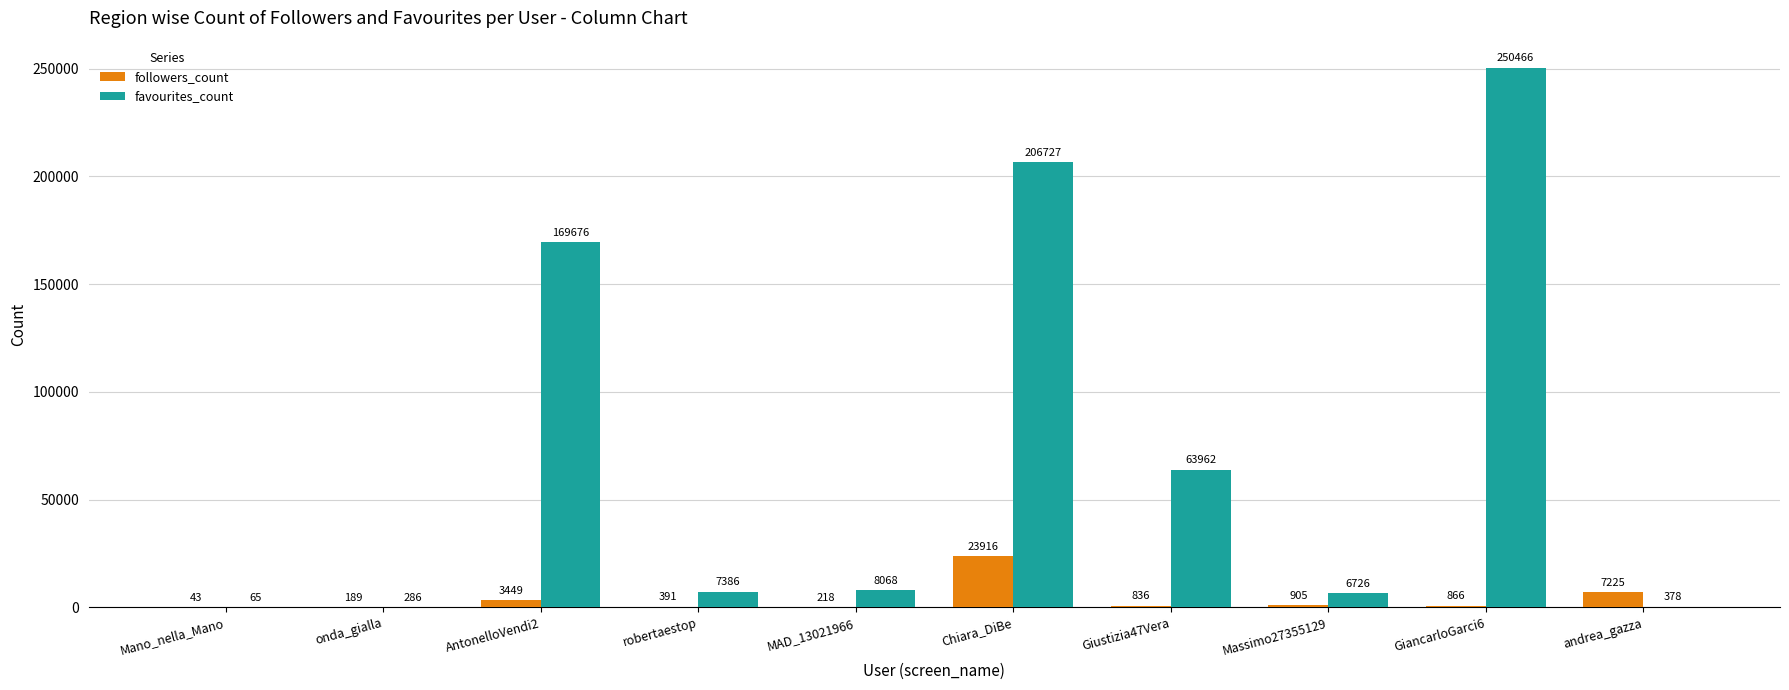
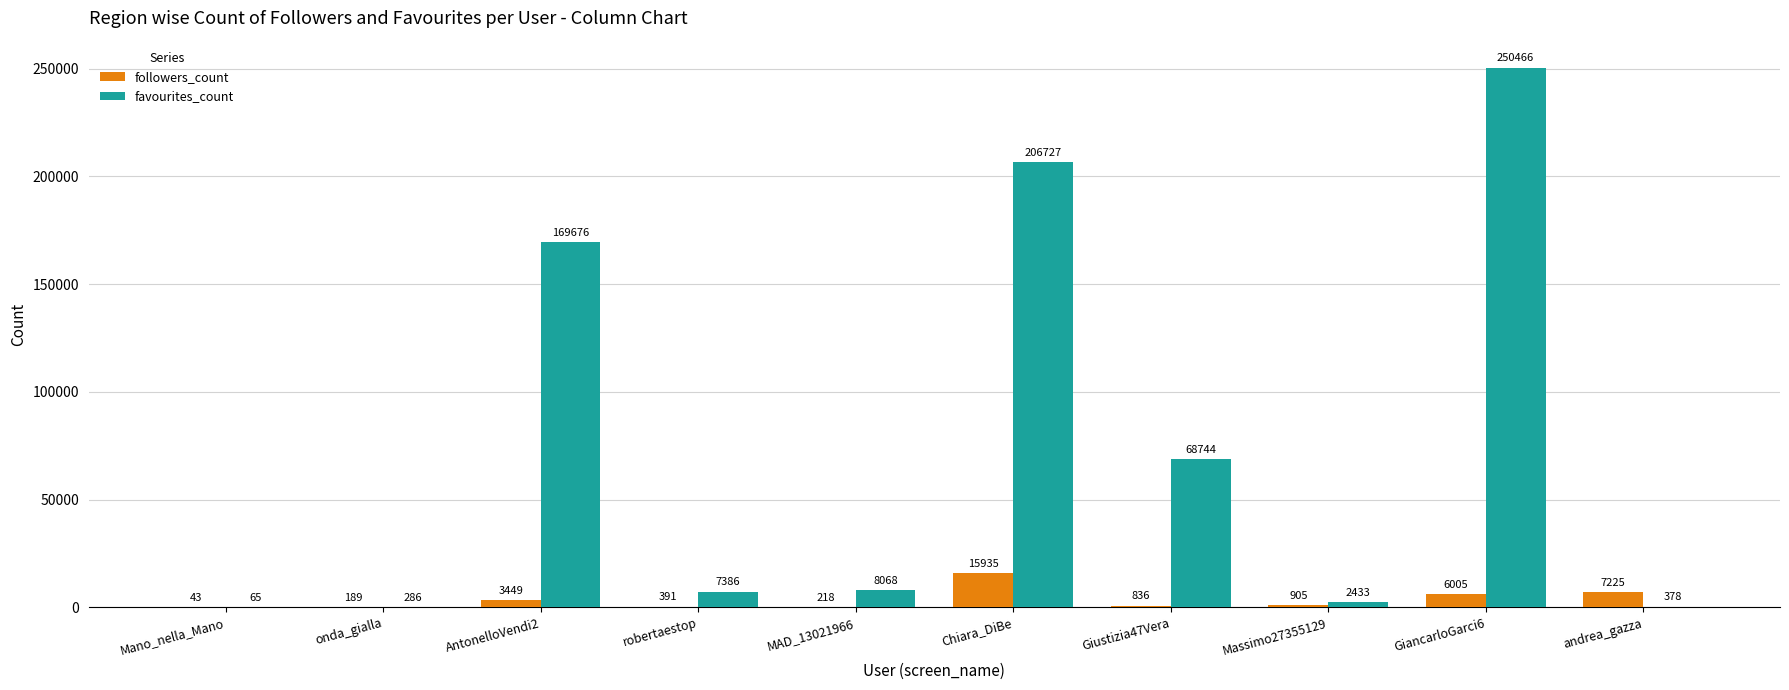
  {
    "followers_count": {
      "Mano_nella_Mano": 43,
      "onda_gialla": 189,
      "AntonelloVendi2": 3449,
      "robertaestop": 391,
      "MAD_13021966": 218,
-     "Chiara_DiBe": 23916,
+     "Chiara_DiBe": 15935,
      "Giustizia47Vera": 836,
      "Massimo27355129": 905,
-     "GiancarloGarci6": 866,
+     "GiancarloGarci6": 6005,
      "andrea_gazza": 7225
    },
    "favourites_count": {
      "Mano_nella_Mano": 65,
      "onda_gialla": 286,
      "AntonelloVendi2": 169676,
      "robertaestop": 7386,
      "MAD_13021966": 8068,
      "Chiara_DiBe": 206727,
-     "Giustizia47Vera": 63962,
-     "Massimo27355129": 6726,
+     "Giustizia47Vera": 68744,
+     "Massimo27355129": 2433,
      "GiancarloGarci6": 250466,
      "andrea_gazza": 378
    }
  }
